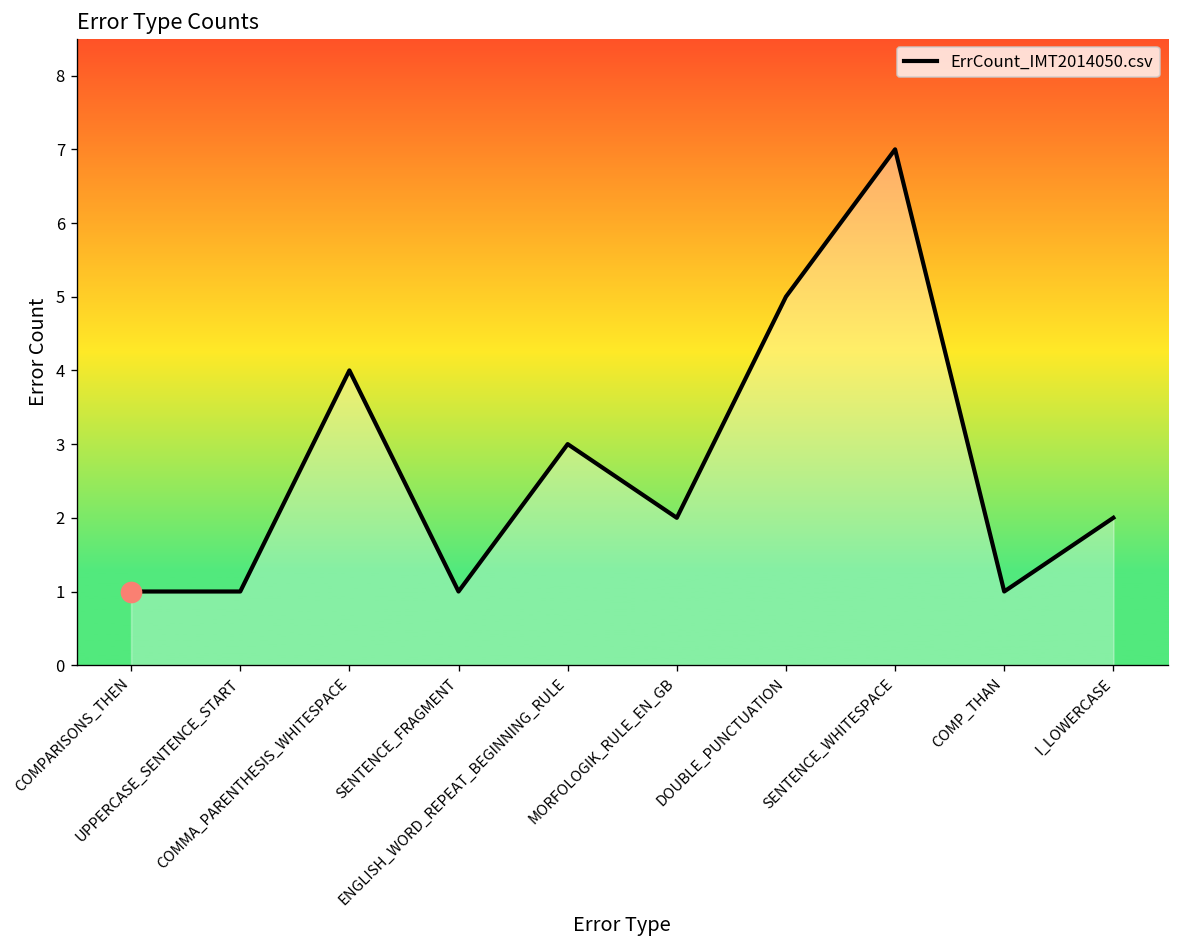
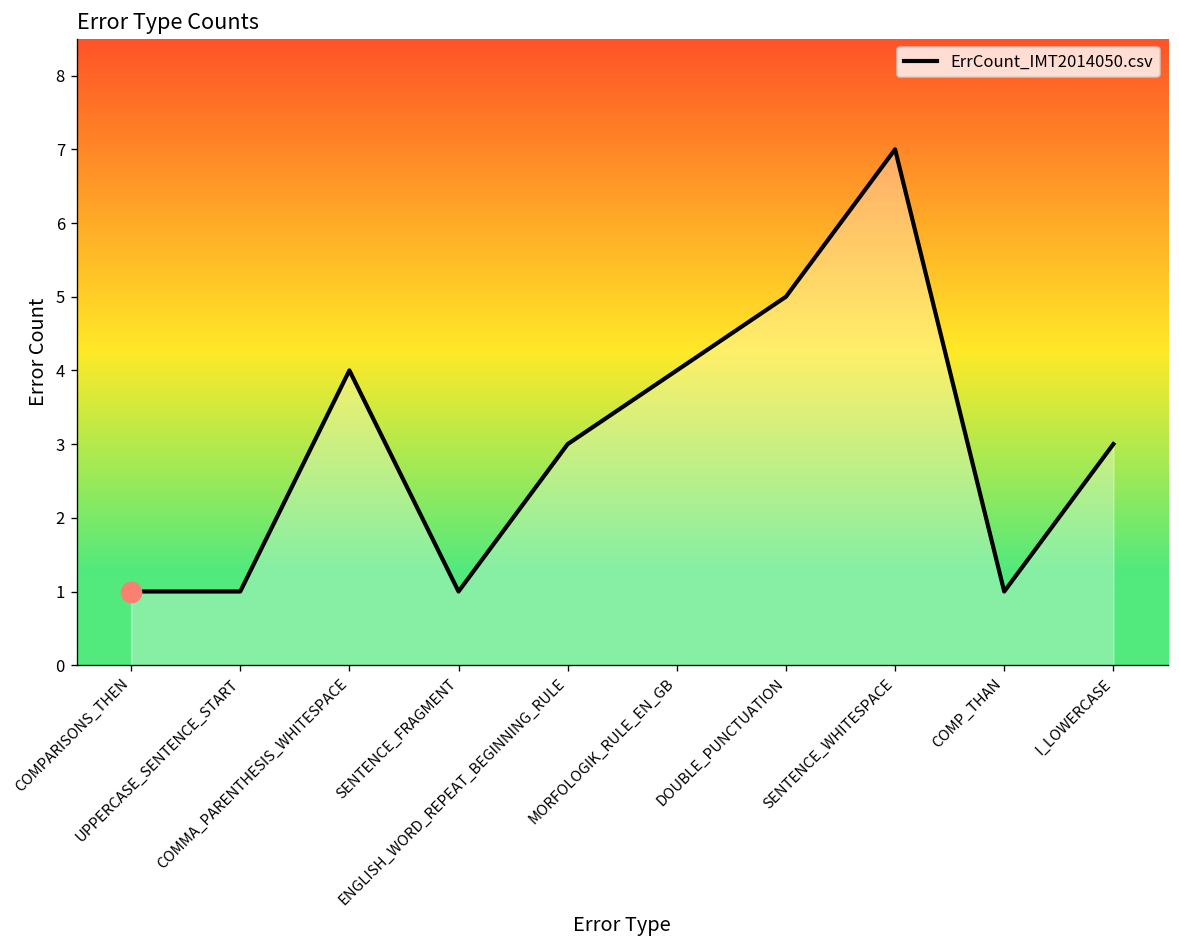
  {
    "ErrCount_IMT2014050.csv": {
      "UPPERCASE_SENTENCE_START": 1,
      "COMMA_PARENTHESIS_WHITESPACE": 4,
      "SENTENCE_FRAGMENT": 1,
      "ENGLISH_WORD_REPEAT_BEGINNING_RULE": 3,
-     "MORFOLOGIK_RULE_EN_GB": 2,
+     "MORFOLOGIK_RULE_EN_GB": 4,
      "DOUBLE_PUNCTUATION": 5,
      "SENTENCE_WHITESPACE": 7,
      "COMP_THAN": 1,
-     "I_LOWERCASE": 2
+     "I_LOWERCASE": 3
    }
  }
